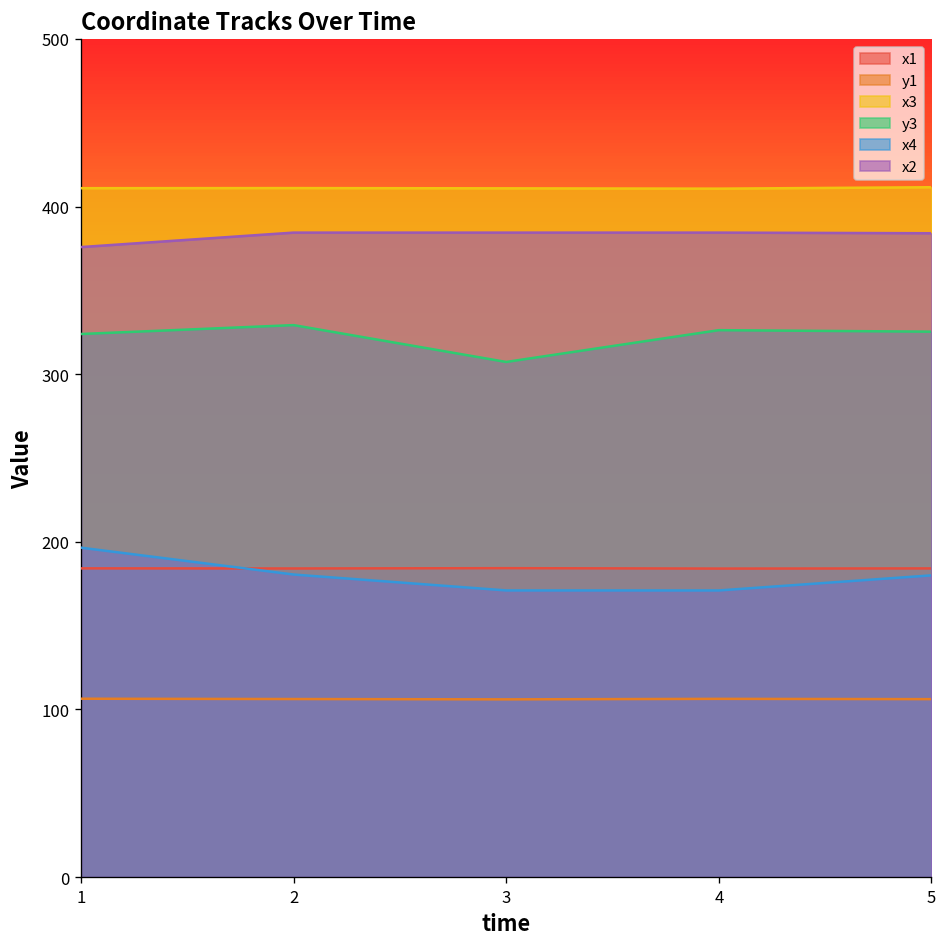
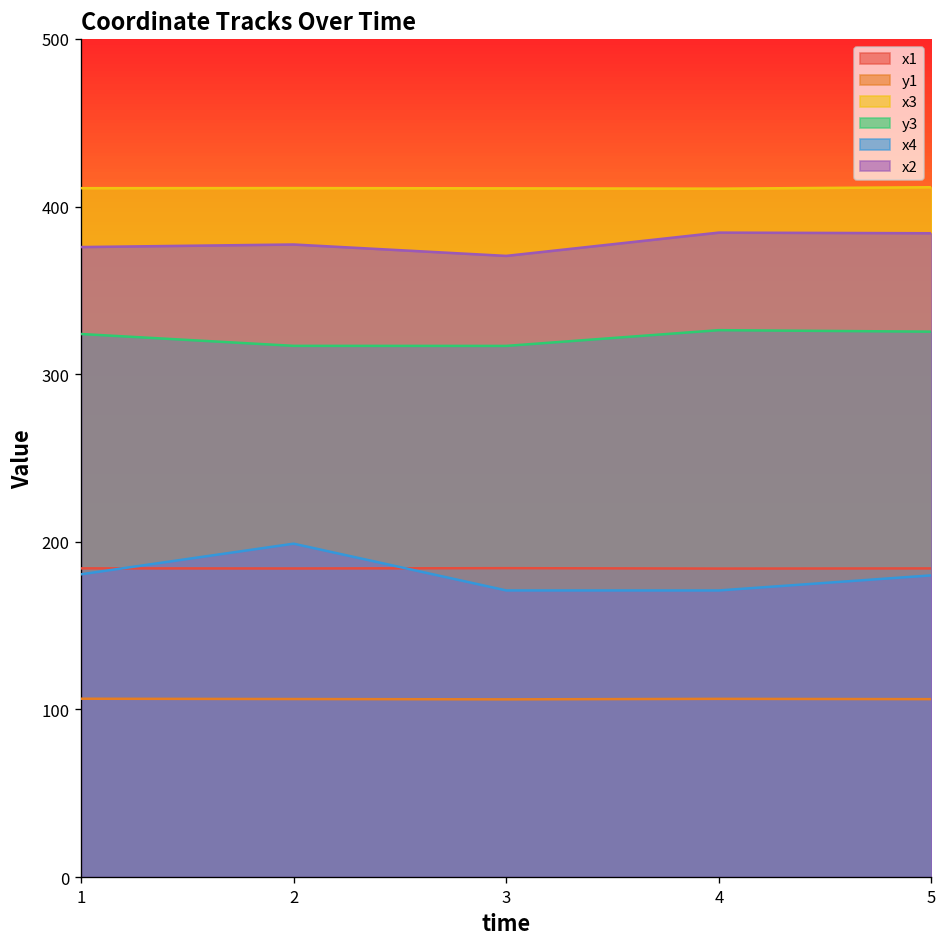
  {
    "x3": {
      "1": 411,
      "2": 411,
      "3": 411,
      "4": 411,
      "5": 412
    },
    "y3": {
      "1": 324,
-     "2": 329,
-     "3": 307,
+     "2": 317,
+     "3": 317,
      "4": 326,
      "5": 325
    },
    "x4": {
-     "1": 197,
-     "2": 181,
+     "1": 181,
+     "2": 199,
      "3": 171,
      "4": 171,
      "5": 180
    },
    "x2": {
      "1": 376,
-     "2": 385,
-     "3": 385,
+     "2": 377,
+     "3": 371,
      "4": 385,
      "5": 384
    }
  }
